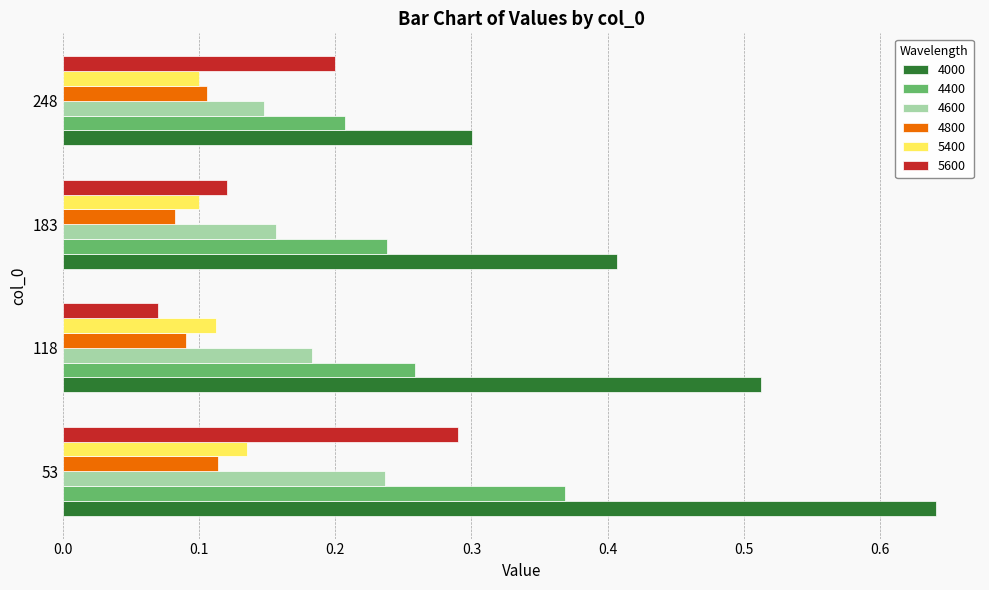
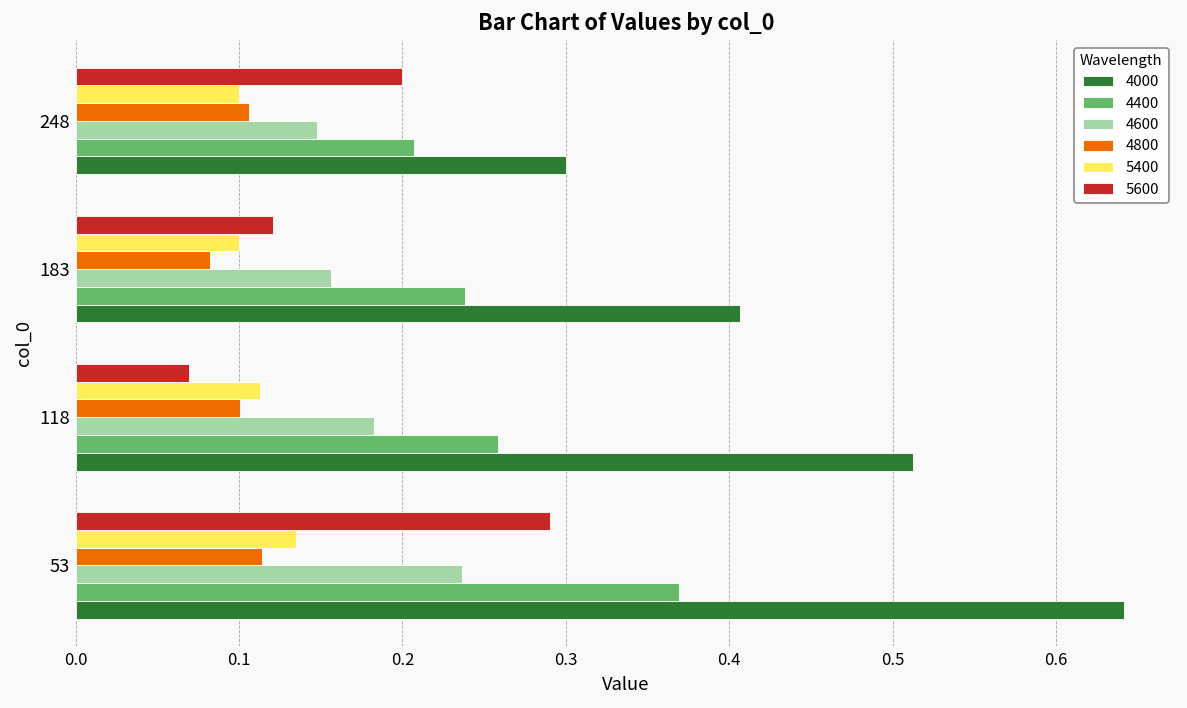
  {
    "4000": {
      "248": 0.300,
      "183": 0.407,
      "118": 0.513,
      "53": 0.641
    },
    "4400": {
      "248": 0.207,
      "183": 0.238,
      "118": 0.258,
      "53": 0.369
    },
    "4600": {
      "248": 0.148,
      "183": 0.156,
      "118": 0.183,
      "53": 0.236
    },
    "4800": {
      "248": 0.106,
      "183": 0.082,
-     "118": 0.090,
+     "118": 0.100,
      "53": 0.114
    },
    "5400": {
      "248": 0.100,
      "183": 0.100,
      "118": 0.113,
      "53": 0.135
    },
    "5600": {
      "248": 0.200,
      "183": 0.121,
      "118": 0.069,
      "53": 0.290
    }
  }
